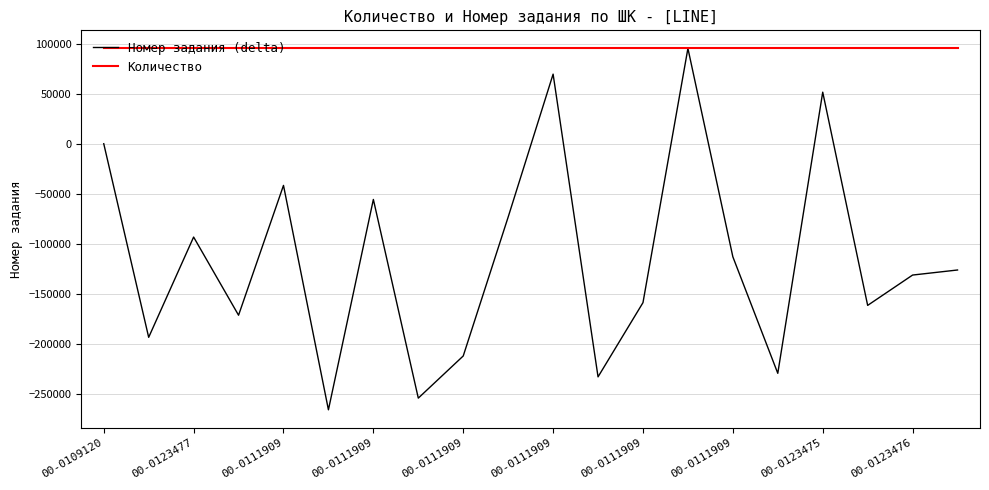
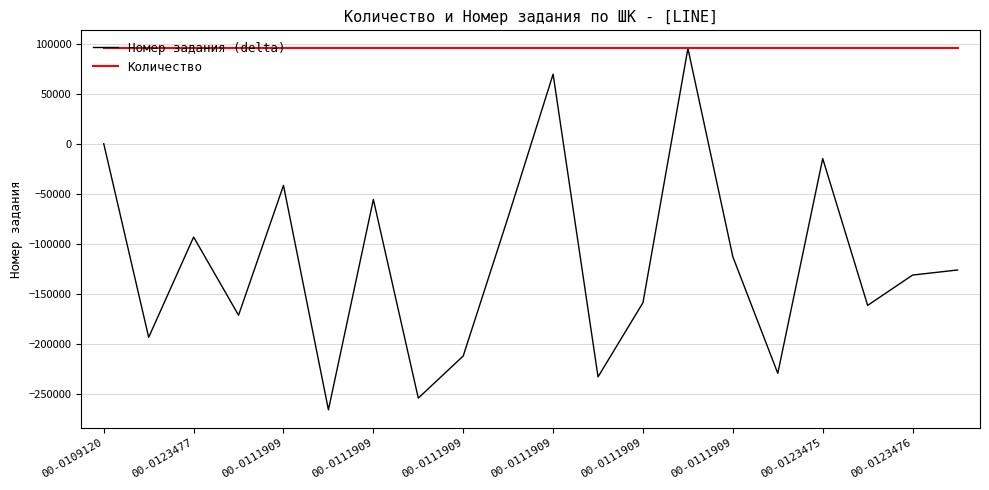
  {
    "Номер задания (delta)": {
      "00-0109120": 0,
      "00-0123477": -90000,
-     "00-0123475": 50000
+     "00-0123475": -10000
    },
    "Количество": {
      "00-0109120": 100000,
      "00-0123477": 100000,
      "00-0123475": 100000
    }
  }
